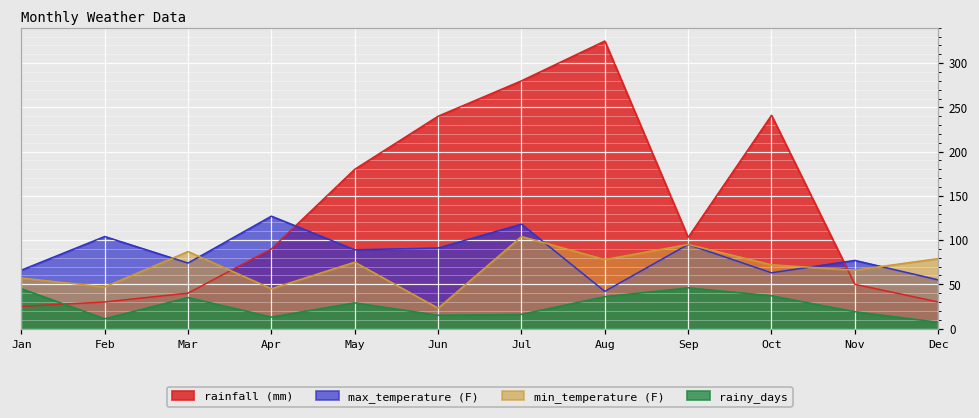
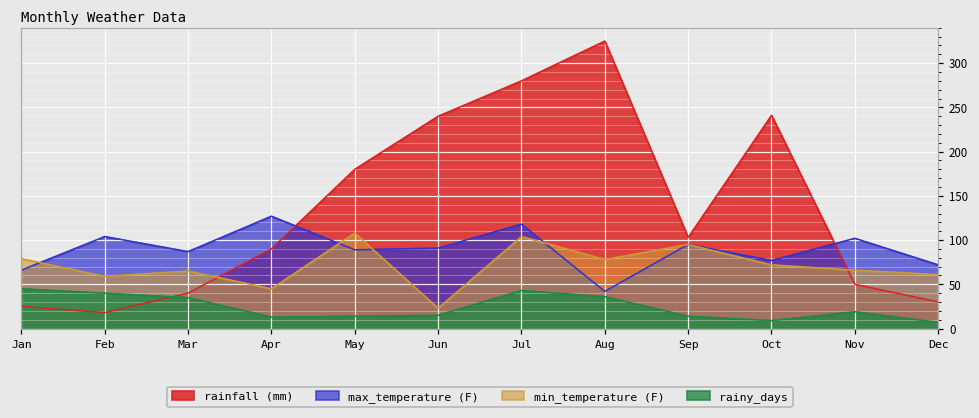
  {
    "rainfall (mm)": {
      "Jan": 30,
-     "Feb": 30,
+     "Feb": 20,
      "Mar": 40,
      "Apr": 90,
      "May": 180,
      "Jun": 240,
      "Jul": 280,
      "Aug": 330,
      "Sep": 100,
      "Oct": 240,
      "Nov": 50,
      "Dec": 30
    },
    "max_temperature (F)": {
      "Jan": 70,
      "Feb": 100,
-     "Mar": 70,
+     "Mar": 90,
      "Apr": 130,
      "May": 90,
      "Jun": 90,
      "Jul": 120,
      "Aug": 40,
-     "Oct": 60,
-     "Nov": 80,
-     "Dec": 60
+     "Oct": 80,
+     "Nov": 100,
+     "Dec": 70
    },
    "min_temperature (F)": {
-     "Jan": 60,
-     "Feb": 50,
-     "Mar": 90,
+     "Jan": 80,
+     "Feb": 60,
+     "Mar": 70,
      "Apr": 50,
-     "May": 80,
+     "May": 110,
      "Jun": 20,
      "Jul": 100,
      "Aug": 80,
      "Oct": 70,
      "Nov": 70,
-     "Dec": 80
+     "Dec": 60
    },
    "rainy_days": {
      "Jan": 50,
-     "Feb": 10,
+     "Feb": 40,
      "Mar": 40,
      "Apr": 10,
-     "May": 30,
+     "May": 10,
      "Jun": 20,
-     "Jul": 20,
+     "Jul": 40,
      "Aug": 40,
-     "Sep": 50,
-     "Oct": 40,
+     "Sep": 10,
+     "Oct": 10,
      "Nov": 20,
      "Dec": 10
    }
  }
